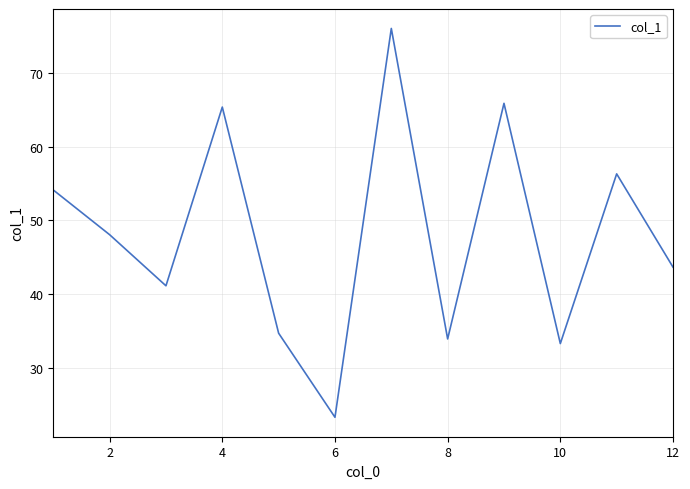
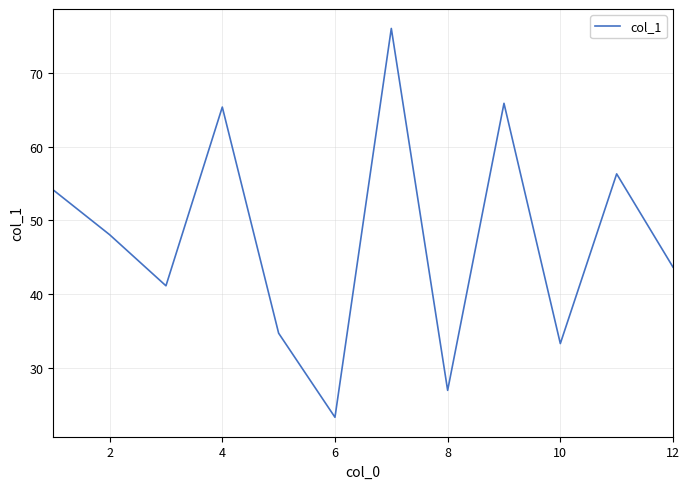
  {
    "2": 48,
    "4": 65,
    "6": 23,
-   "8": 34,
+   "8": 27,
    "10": 33,
    "12": 44
  }
